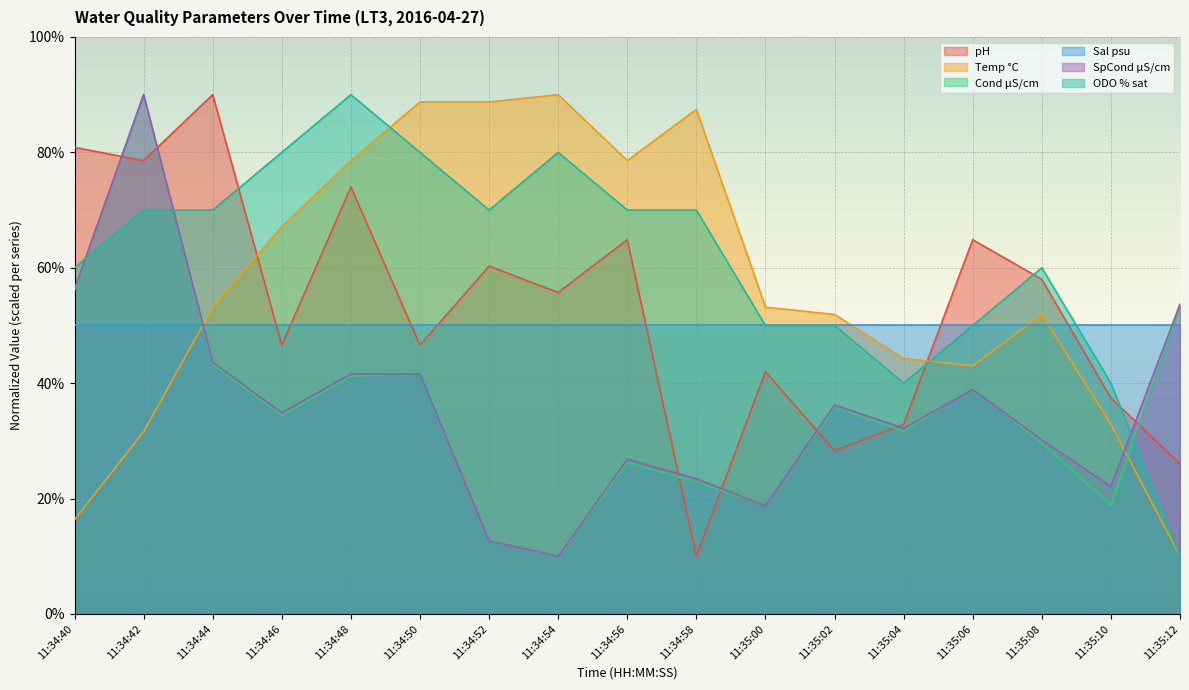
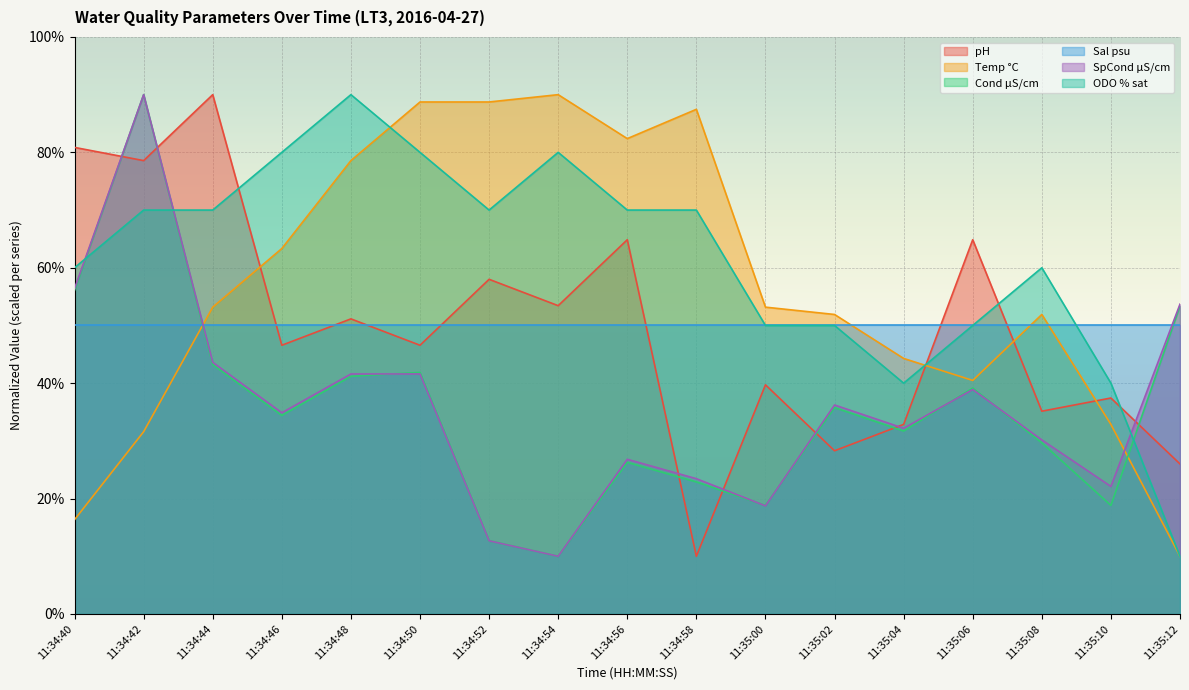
  {
    "pH": {
      "11:34:40": "81%",
      "11:34:42": "79%",
      "11:34:44": "90%",
      "11:34:46": "47%",
-     "11:34:48": "74%",
+     "11:34:48": "51%",
      "11:34:50": "47%",
-     "11:34:52": "60%",
-     "11:34:54": "56%",
+     "11:34:52": "58%",
+     "11:34:54": "53%",
      "11:34:56": "65%",
      "11:34:58": "10%",
-     "11:35:00": "42%",
+     "11:35:00": "40%",
      "11:35:02": "28%",
      "11:35:04": "33%",
      "11:35:06": "65%",
-     "11:35:08": "58%",
+     "11:35:08": "35%",
      "11:35:10": "37%",
      "11:35:12": "26%"
    },
    "Temp °C": {
      "11:34:40": "16%",
      "11:34:42": "32%",
      "11:34:44": "53%",
-     "11:34:46": "67%",
+     "11:34:46": "63%",
      "11:34:48": "79%",
      "11:34:50": "89%",
      "11:34:52": "89%",
      "11:34:54": "90%",
-     "11:34:56": "79%",
+     "11:34:56": "82%",
      "11:34:58": "87%",
      "11:35:00": "53%",
      "11:35:02": "52%",
      "11:35:04": "44%",
-     "11:35:06": "43%",
+     "11:35:06": "40%",
      "11:35:08": "52%",
      "11:35:10": "33%"
    },
    "SpCond µS/cm": {
      "11:34:46": "35%",
      "11:34:56": "27%",
      "11:34:58": "23%",
      "11:35:02": "36%",
      "11:35:04": "32%",
      "11:35:08": "30%",
      "11:35:10": "22%"
    }
  }
